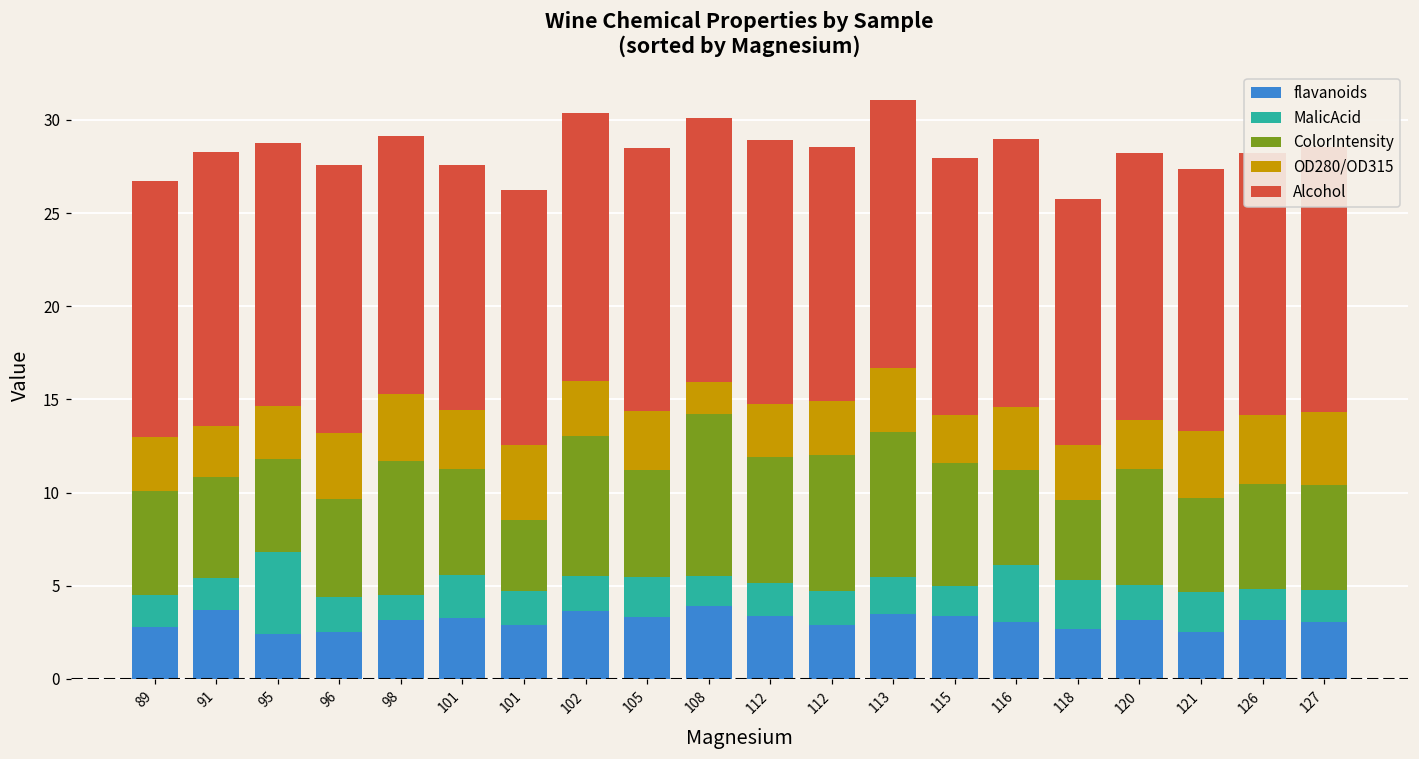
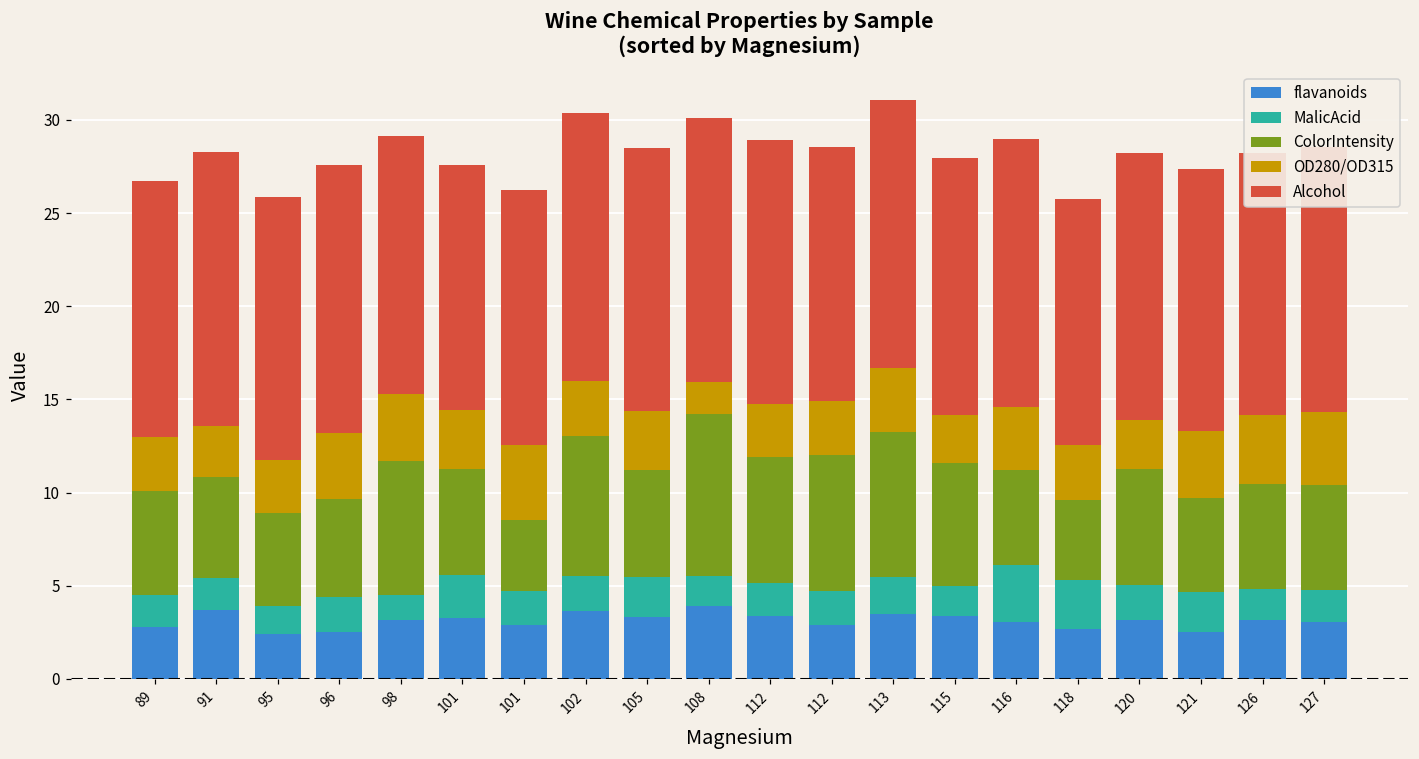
  {
    "MalicAcid": {
      "89": 1.7,
      "91": 1.7,
-     "95": 4.4,
+     "95": 1.5,
      "96": 1.9,
      "98": 1.3,
      "102": 1.9,
      "105": 2.2,
      "108": 1.6,
      "113": 2.0,
      "115": 1.6,
      "116": 3.1,
      "118": 2.6,
      "120": 1.9,
      "121": 2.2,
      "126": 1.6,
      "127": 1.7
    },
    "ColorIntensity": {
      "89": 5.6,
      "91": 5.4,
      "95": 5.0,
      "96": 5.3,
      "98": 7.2,
      "102": 7.5,
      "105": 5.8,
      "108": 8.7,
      "113": 7.8,
      "115": 6.6,
      "116": 5.1,
      "118": 4.3,
      "120": 6.2,
      "121": 5.0,
      "126": 5.7,
      "127": 5.6
    },
    "OD280/OD315": {
      "89": 2.9,
      "91": 2.7,
      "95": 2.8,
      "96": 3.6,
      "98": 3.6,
      "102": 3.0,
      "105": 3.2,
      "108": 1.7,
      "113": 3.4,
      "115": 2.6,
      "116": 3.4,
      "118": 2.9,
      "120": 2.7,
      "121": 3.6,
      "126": 3.7,
      "127": 3.9
    },
    "Alcohol": {
      "89": 13.8,
      "91": 14.8,
      "95": 14.1,
      "96": 14.4,
      "98": 13.9,
      "102": 14.4,
      "105": 14.1,
      "108": 14.2,
      "113": 14.4,
      "115": 13.8,
      "116": 14.4,
      "118": 13.2,
      "120": 14.3,
      "121": 14.1
    }
  }
